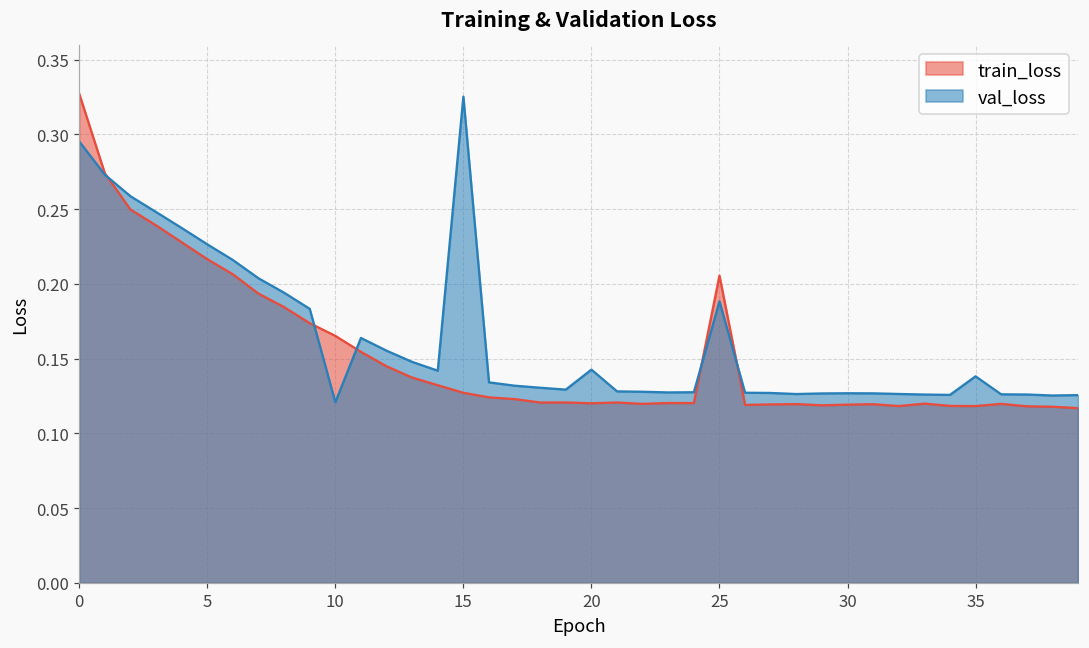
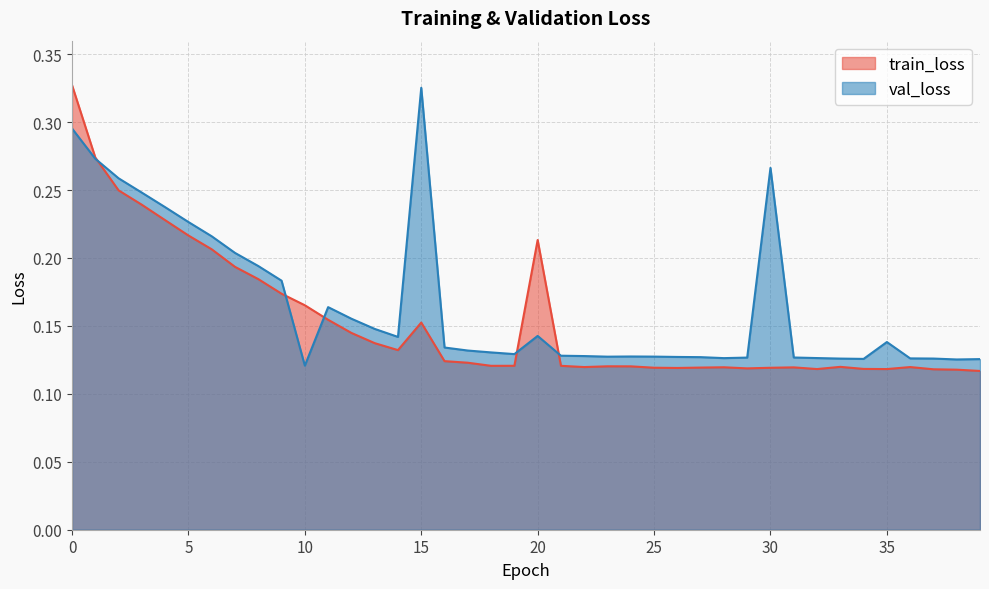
  {
    "train_loss": {
      "0": 0.327,
      "5": 0.217,
      "10": 0.165,
-     "15": 0.127,
-     "20": 0.120,
-     "25": 0.206,
+     "15": 0.152,
+     "20": 0.213,
+     "25": 0.119,
      "30": 0.119,
      "35": 0.118
    },
    "val_loss": {
      "0": 0.295,
      "5": 0.226,
      "10": 0.121,
      "15": 0.325,
      "20": 0.143,
-     "25": 0.188,
-     "30": 0.127,
+     "25": 0.127,
+     "30": 0.266,
      "35": 0.138
    }
  }
